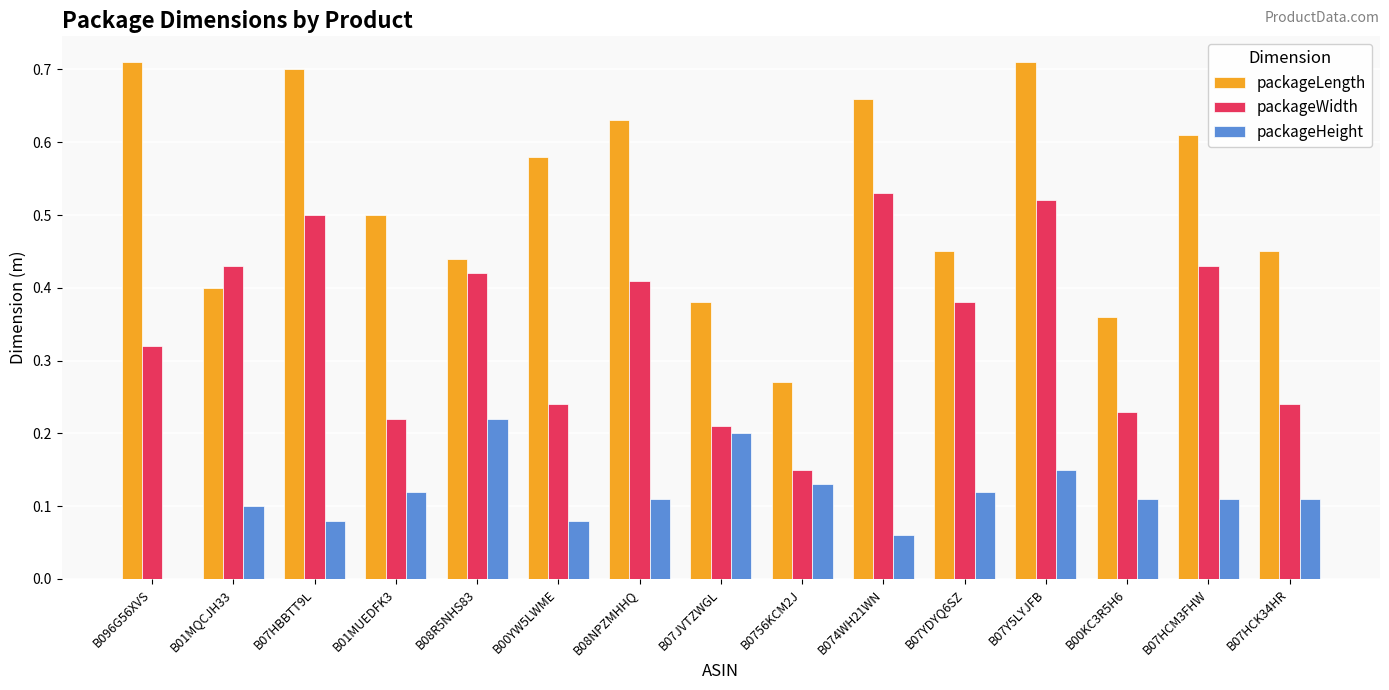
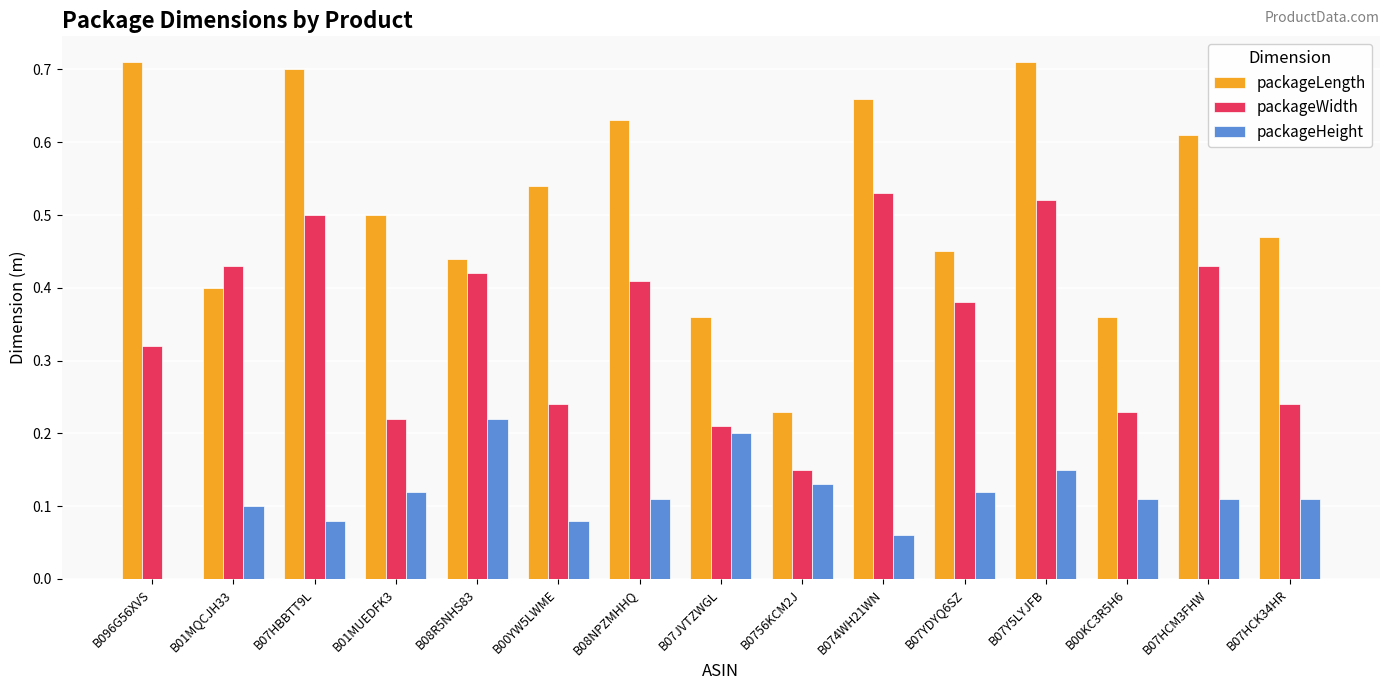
  {
    "packageLength": {
      "B096G56XVS": 0.71,
      "B01MQCJH33": 0.40,
      "B07HBBTT9L": 0.70,
      "B01MUEDFK3": 0.50,
      "B08R5NHS83": 0.44,
-     "B00YW5LWME": 0.58,
+     "B00YW5LWME": 0.54,
      "B08NPZMHHQ": 0.63,
-     "B07JVTZWGL": 0.38,
-     "B0756KCM2J": 0.27,
+     "B07JVTZWGL": 0.36,
+     "B0756KCM2J": 0.23,
      "B074WH21WN": 0.66,
      "B07YDYQ6SZ": 0.45,
      "B07Y5LYJFB": 0.71,
      "B00KC3R5H6": 0.36,
      "B07HCM3FHW": 0.61,
-     "B07HCK34HR": 0.45
+     "B07HCK34HR": 0.47
    },
    "packageWidth": {
      "B096G56XVS": 0.32,
      "B01MQCJH33": 0.43,
      "B07HBBTT9L": 0.50,
      "B01MUEDFK3": 0.22,
      "B08R5NHS83": 0.42,
      "B00YW5LWME": 0.24,
      "B08NPZMHHQ": 0.41,
      "B07JVTZWGL": 0.21,
      "B0756KCM2J": 0.15,
      "B074WH21WN": 0.53,
      "B07YDYQ6SZ": 0.38,
      "B07Y5LYJFB": 0.52,
      "B00KC3R5H6": 0.23,
      "B07HCM3FHW": 0.43,
      "B07HCK34HR": 0.24
    },
    "packageHeight": {
      "B096G56XVS": 0.00,
      "B01MQCJH33": 0.10,
      "B07HBBTT9L": 0.08,
      "B01MUEDFK3": 0.12,
      "B08R5NHS83": 0.22,
      "B00YW5LWME": 0.08,
      "B08NPZMHHQ": 0.11,
      "B07JVTZWGL": 0.20,
      "B0756KCM2J": 0.13,
      "B074WH21WN": 0.06,
      "B07YDYQ6SZ": 0.12,
      "B07Y5LYJFB": 0.15,
      "B00KC3R5H6": 0.11,
      "B07HCM3FHW": 0.11,
      "B07HCK34HR": 0.11
    }
  }
